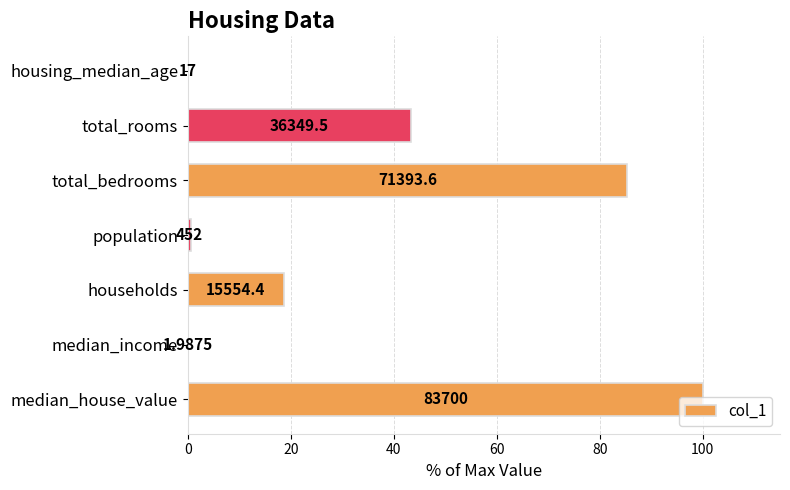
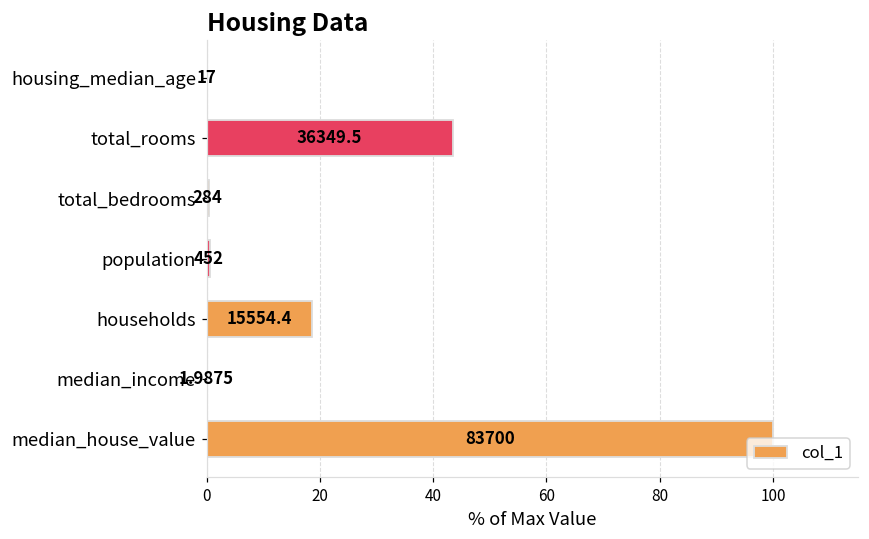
  {
-   "total_bedrooms": 71393.6
+   "total_bedrooms": 284
  }
